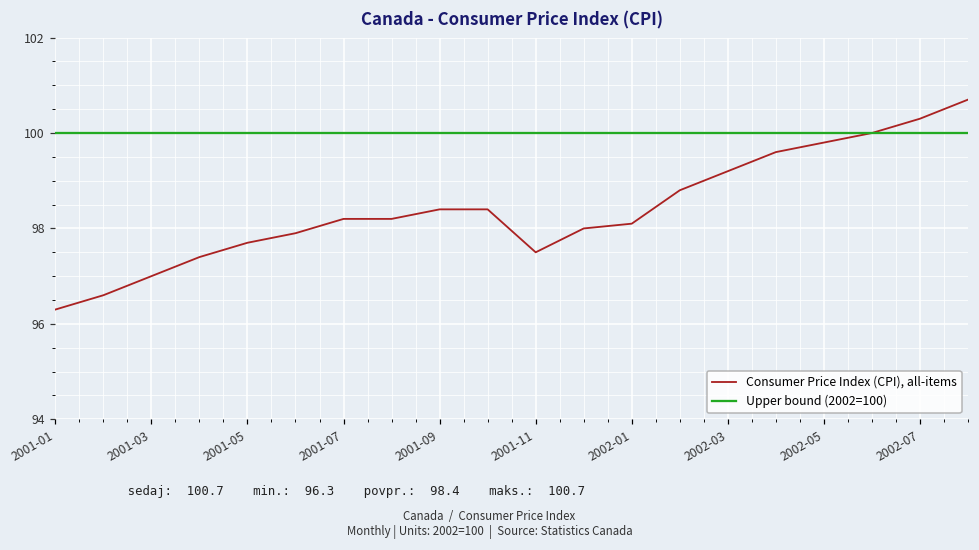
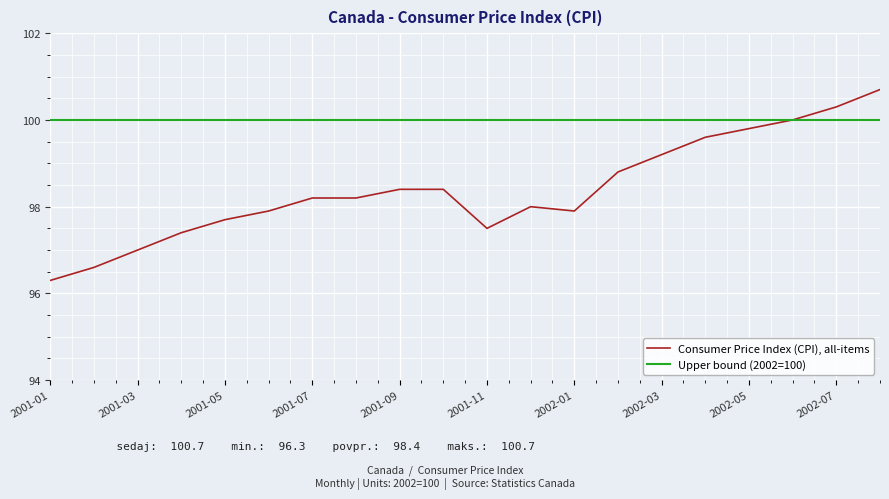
  {
    "Consumer Price Index (CPI), all-items": {
      "2001-01": 96.3,
      "2001-03": 97.0,
      "2001-05": 97.7,
      "2001-07": 98.2,
      "2001-09": 98.4,
      "2001-11": 97.5,
-     "2002-01": 98.1,
+     "2002-01": 97.9,
      "2002-03": 99.2,
      "2002-05": 99.8,
      "2002-07": 100.3
    },
    "Upper bound (2002=100)": {
      "2001-01": 100.0,
      "2001-03": 100.0,
      "2001-05": 100.0,
      "2001-07": 100.0,
      "2001-09": 100.0,
      "2001-11": 100.0,
      "2002-01": 100.0,
      "2002-03": 100.0,
      "2002-05": 100.0,
      "2002-07": 100.0
    }
  }
